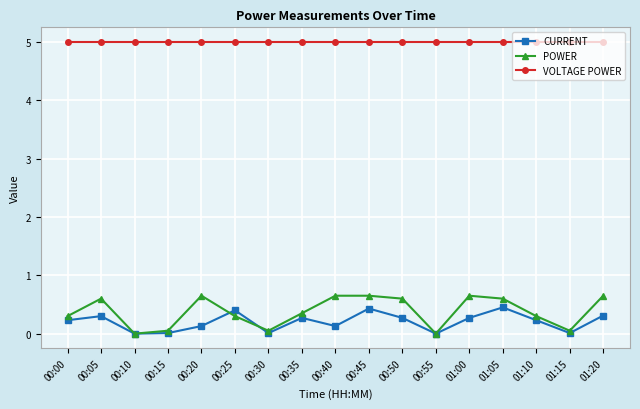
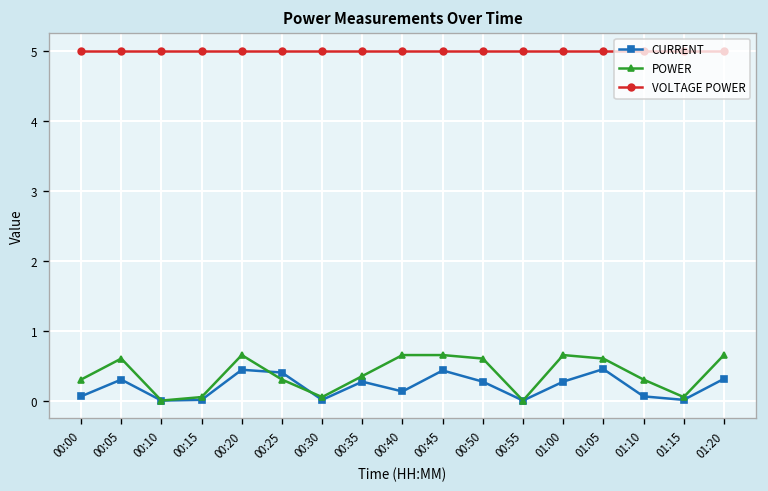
  {
    "CURRENT": {
-     "00:00": 0.2,
+     "00:00": 0.1,
      "00:05": 0.3,
-     "00:20": 0.1,
+     "00:20": 0.4,
      "00:25": 0.4,
      "00:35": 0.3,
      "00:40": 0.1,
      "00:45": 0.4,
      "00:50": 0.3,
      "01:00": 0.3,
      "01:05": 0.5,
-     "01:10": 0.2,
+     "01:10": 0.1,
      "01:20": 0.3
    },
    "POWER": {
      "00:00": 0.3,
      "00:05": 0.6,
      "00:20": 0.7,
      "00:25": 0.3,
      "00:35": 0.4,
      "00:40": 0.7,
      "00:45": 0.7,
      "00:50": 0.6,
      "01:00": 0.7,
      "01:05": 0.6,
      "01:10": 0.3,
      "01:20": 0.7
    },
    "VOLTAGE POWER": {
      "00:00": 5.0,
      "00:05": 5.0,
      "00:10": 5.0,
      "00:15": 5.0,
      "00:20": 5.0,
      "00:25": 5.0,
      "00:30": 5.0,
      "00:35": 5.0,
      "00:40": 5.0,
      "00:45": 5.0,
      "00:50": 5.0,
      "00:55": 5.0,
      "01:00": 5.0,
      "01:05": 5.0
    }
  }
